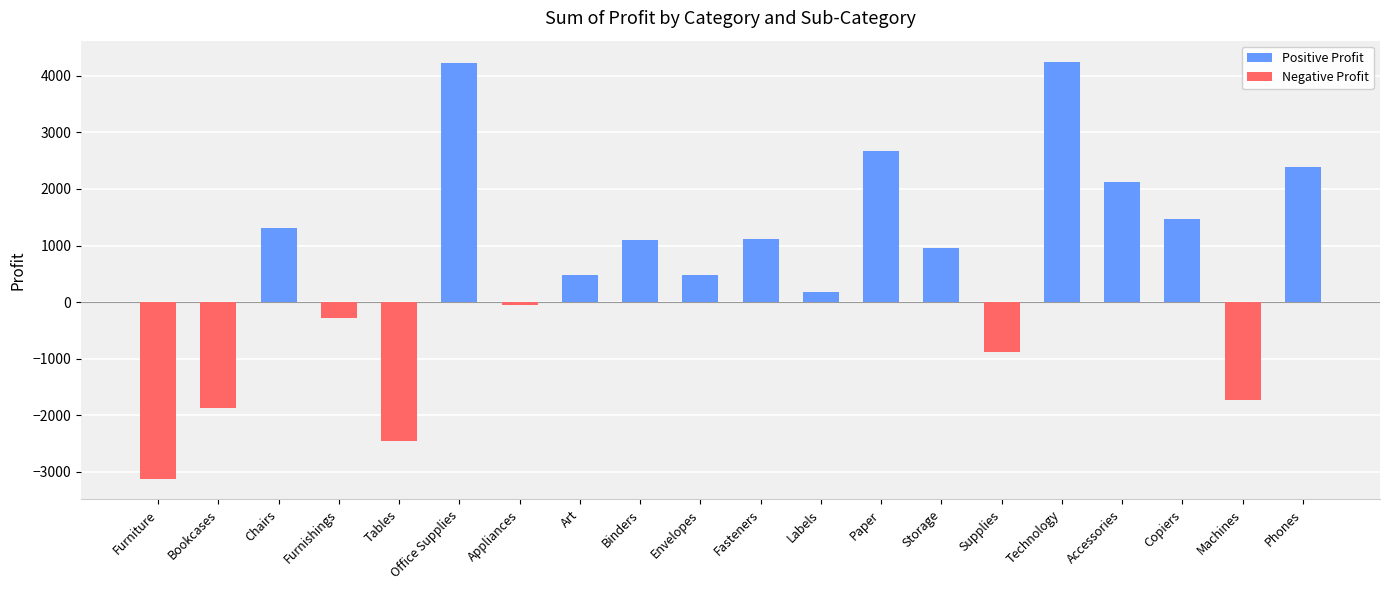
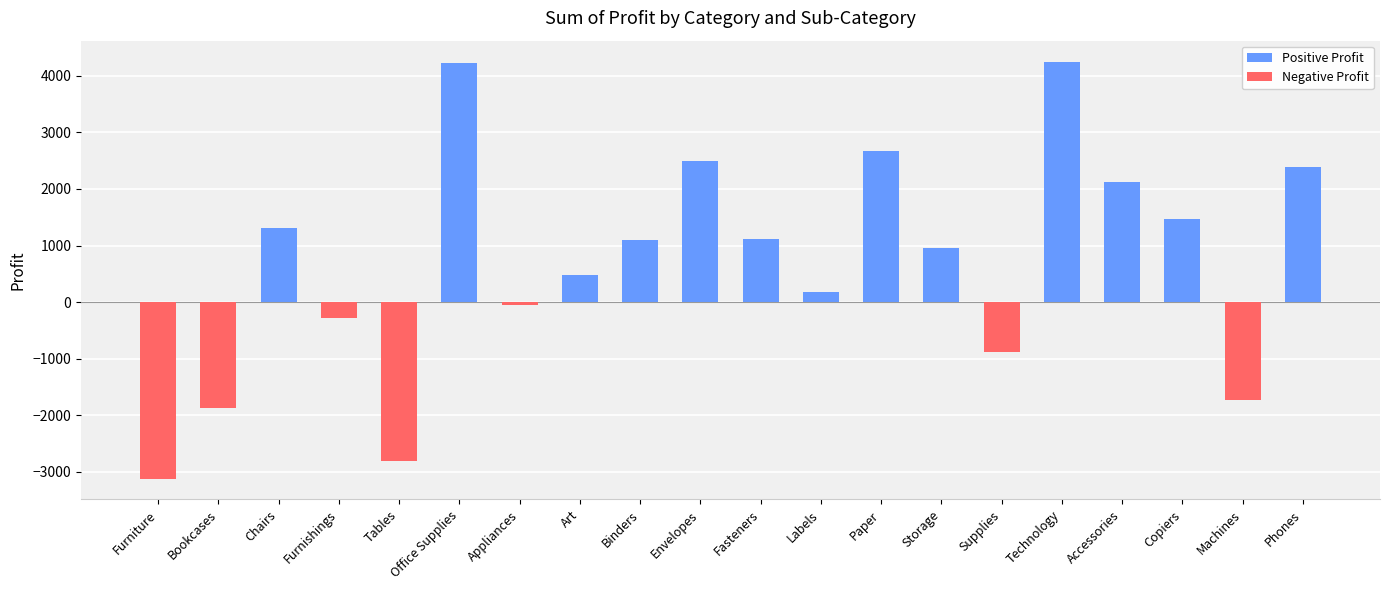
  {
    "Positive Profit": {
      "Furniture": 0,
      "Bookcases": 0,
      "Chairs": 1300,
      "Furnishings": 0,
      "Tables": 0,
      "Office Supplies": 4200,
      "Appliances": 0,
      "Art": 500,
      "Binders": 1100,
-     "Envelopes": 500,
+     "Envelopes": 2500,
      "Fasteners": 1100,
      "Labels": 200,
      "Paper": 2700,
      "Storage": 1000,
      "Supplies": 0,
      "Technology": 4300,
      "Accessories": 2100,
      "Copiers": 1500,
      "Machines": 0,
      "Phones": 2400
    },
    "Negative Profit": {
      "Furniture": -3100,
      "Bookcases": -1900,
      "Chairs": 0,
      "Furnishings": -300,
-     "Tables": -2400,
+     "Tables": -2800,
      "Office Supplies": 0,
      "Appliances": 0,
      "Art": 0,
      "Binders": 0,
      "Envelopes": 0,
      "Fasteners": 0,
      "Labels": 0,
      "Paper": 0,
      "Storage": 0,
      "Supplies": -900,
      "Technology": 0,
      "Accessories": 0,
      "Copiers": 0,
      "Machines": -1700,
      "Phones": 0
    }
  }
